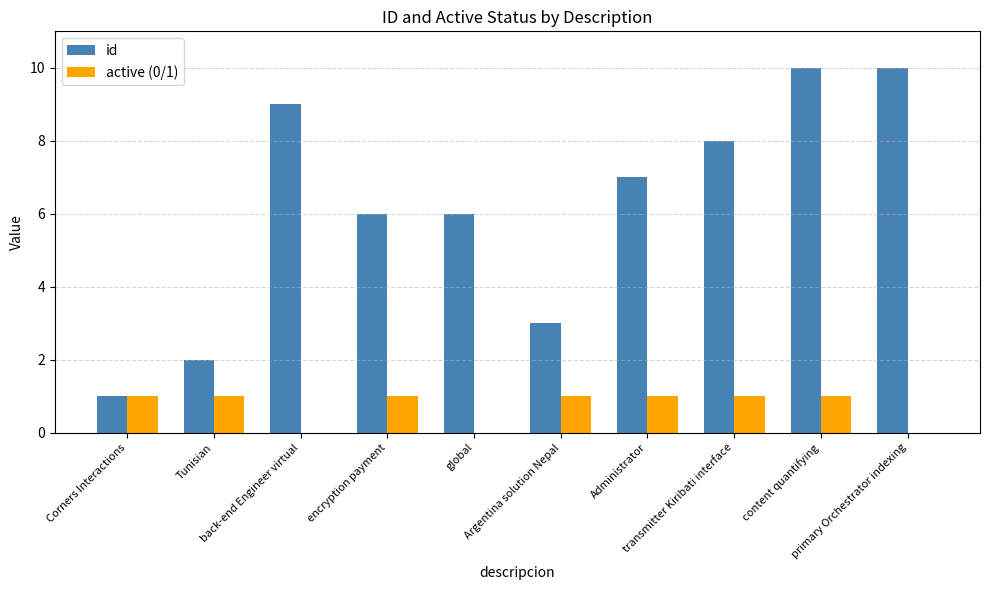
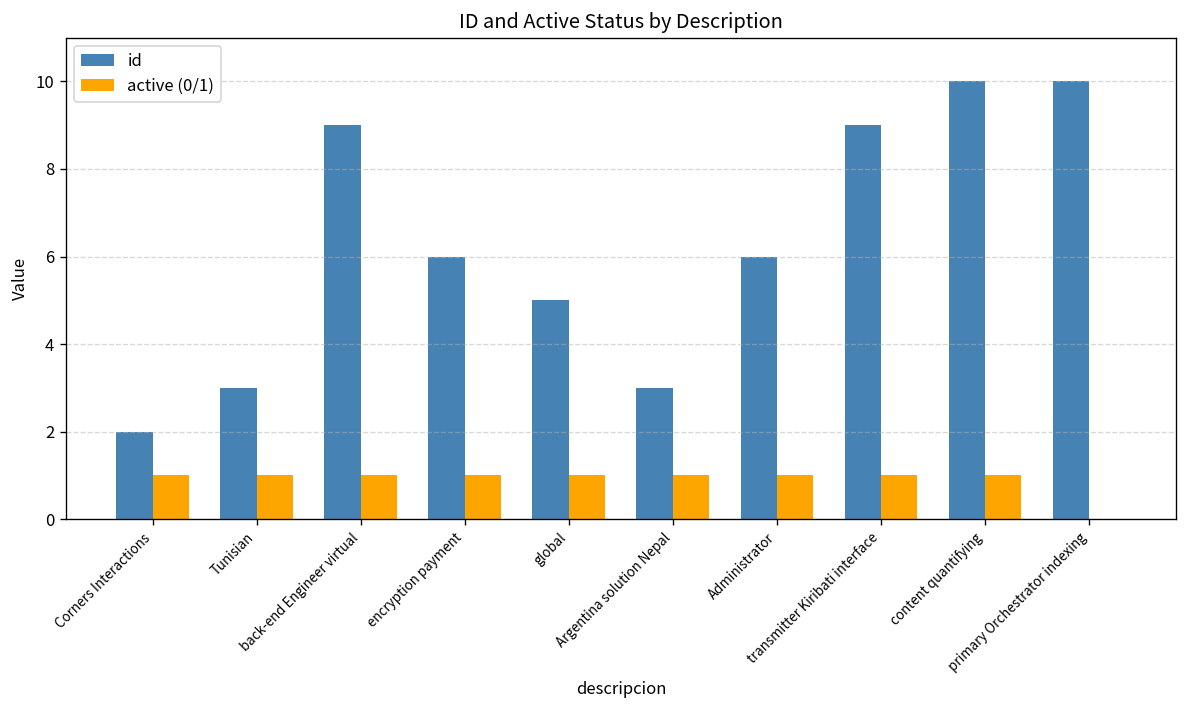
  {
    "id": {
-     "Corners Interactions": 1,
-     "Tunisian": 2,
+     "Corners Interactions": 2,
+     "Tunisian": 3,
      "back-end Engineer virtual": 9,
      "encryption payment": 6,
-     "global": 6,
+     "global": 5,
      "Argentina solution Nepal": 3,
-     "Administrator": 7,
-     "transmitter Kiribati interface": 8,
+     "Administrator": 6,
+     "transmitter Kiribati interface": 9,
      "content quantifying": 10,
      "primary Orchestrator indexing": 10
    },
    "active (0/1)": {
      "Corners Interactions": 1,
      "Tunisian": 1,
-     "back-end Engineer virtual": 0,
+     "back-end Engineer virtual": 1,
      "encryption payment": 1,
-     "global": 0,
+     "global": 1,
      "Argentina solution Nepal": 1,
      "Administrator": 1,
      "transmitter Kiribati interface": 1,
      "content quantifying": 1,
      "primary Orchestrator indexing": 0
    }
  }
